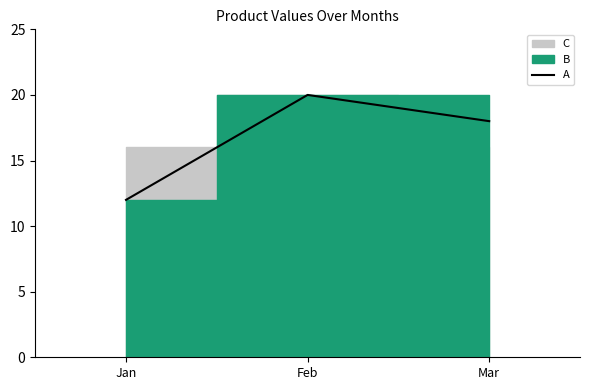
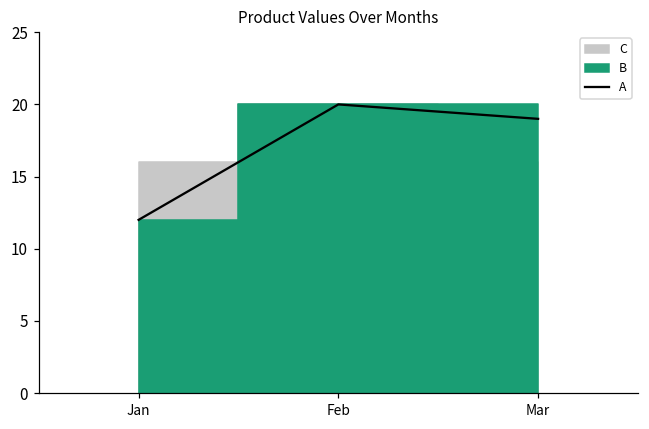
  {
    "A": {
      "Feb": 20,
-     "Mar": 18
+     "Mar": 19
    }
  }
